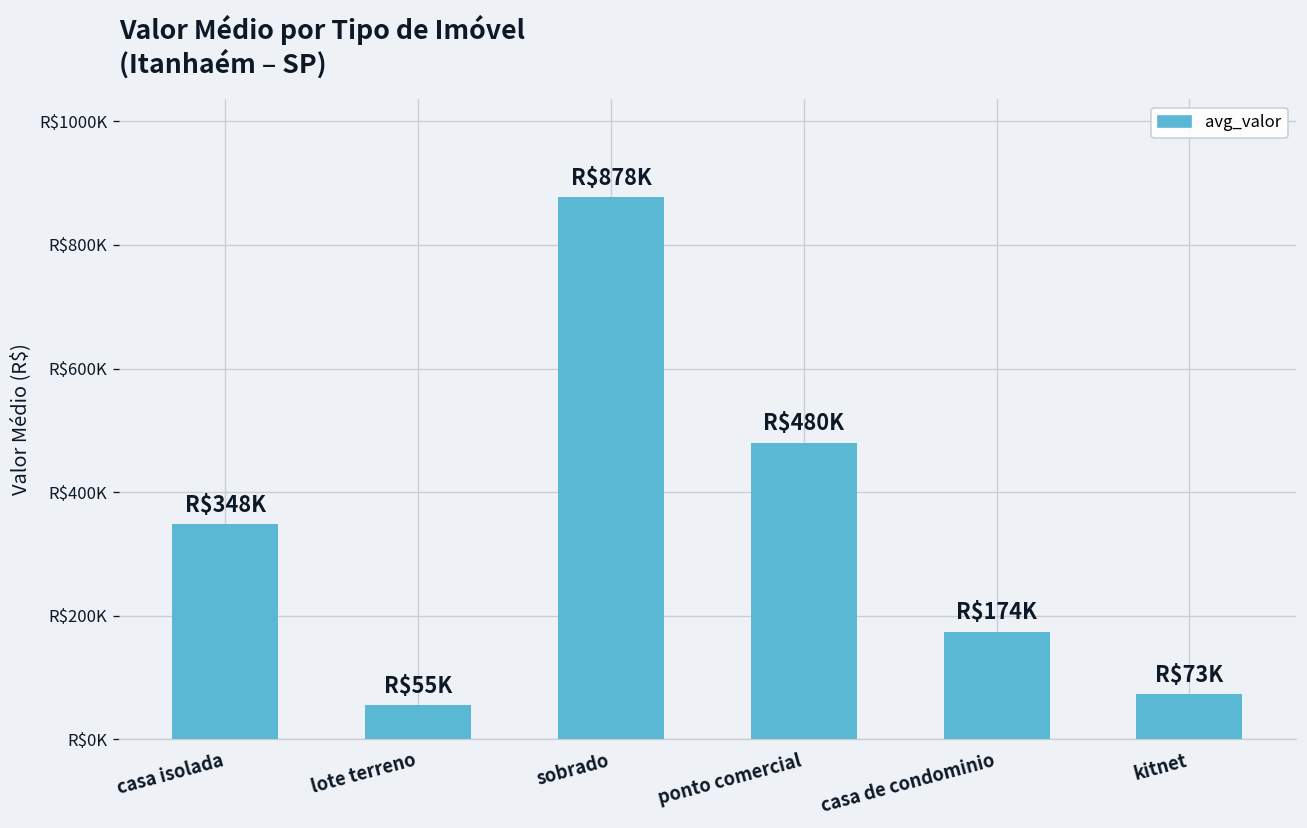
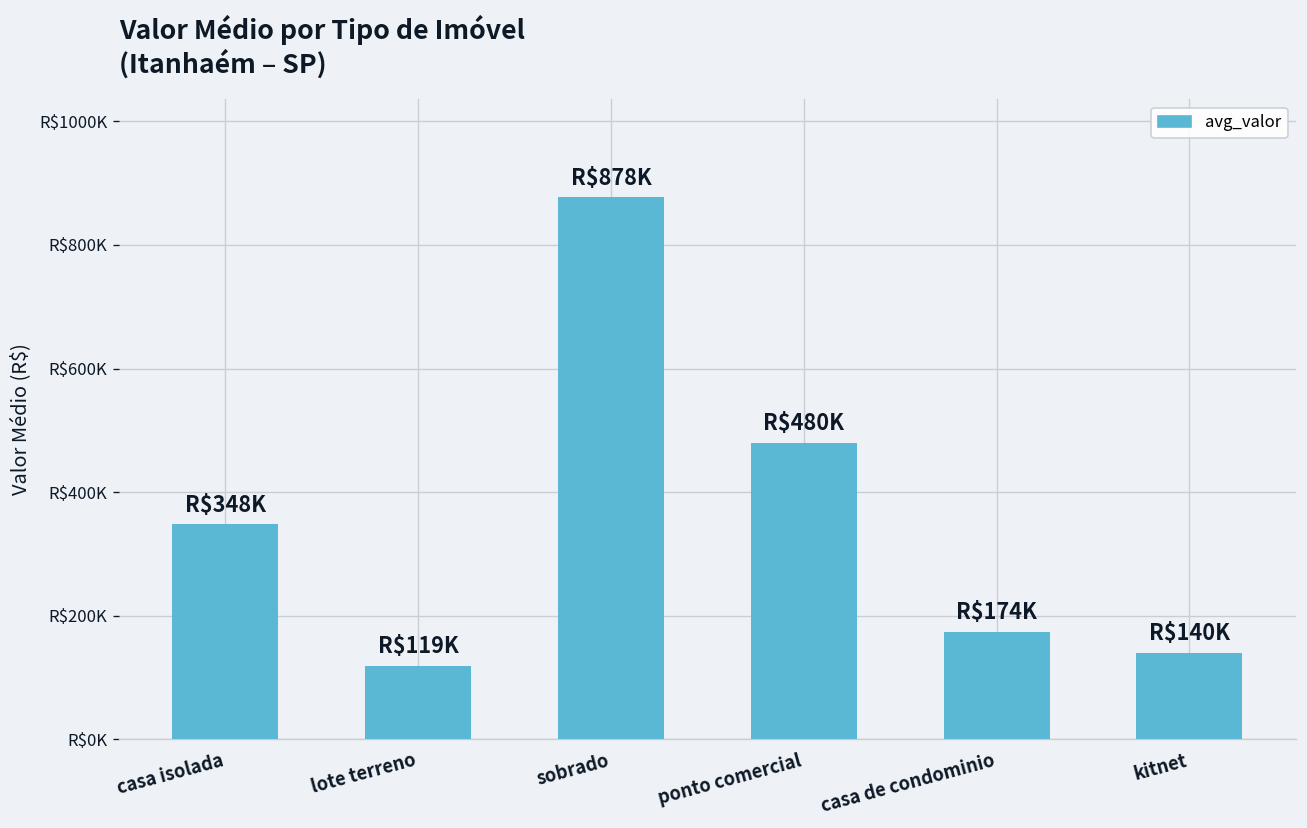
  {
    "casa isolada": "$348K",
-   "lote terreno": "$55K",
+   "lote terreno": "$119K",
    "sobrado": "$878K",
    "ponto comercial": "$480K",
    "casa de condominio": "$174K",
-   "kitnet": "$73K"
+   "kitnet": "$140K"
  }
